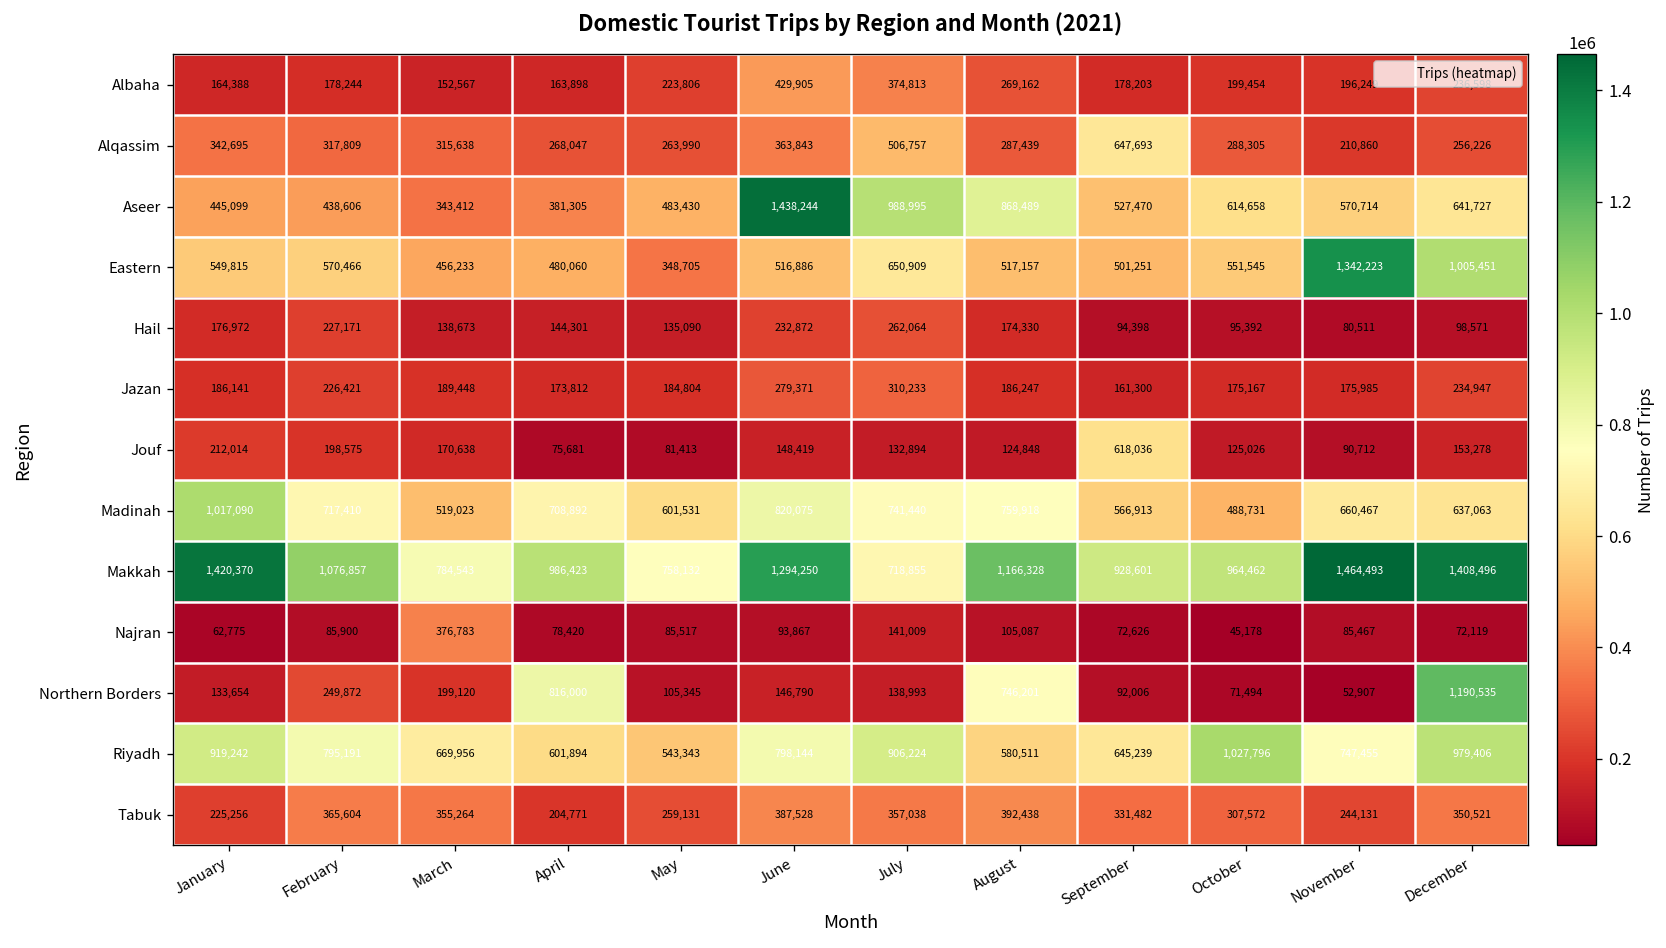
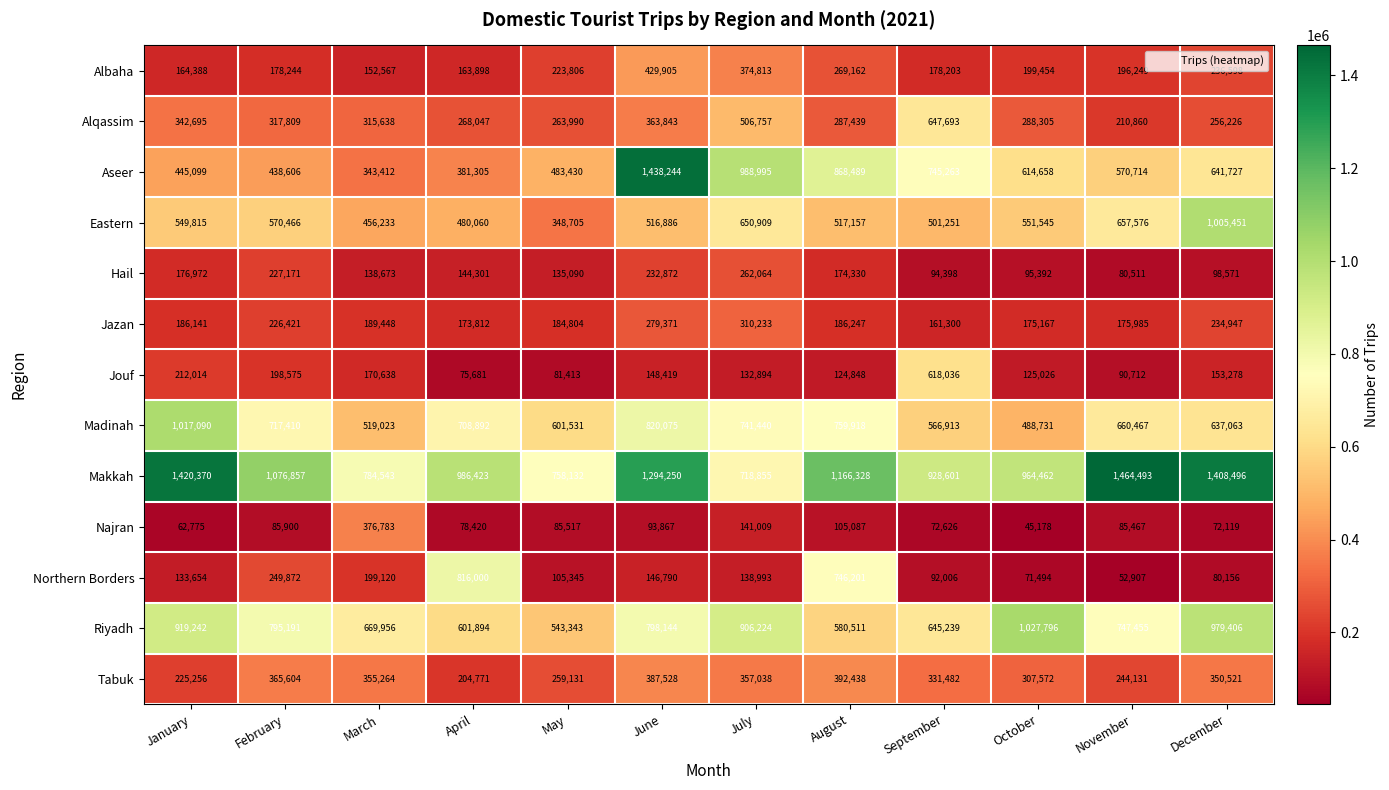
  {
    "Albaha": {
      "January": "164,388",
      "February": "178,244",
      "March": "152,567",
      "April": "163,898",
      "May": "223,806",
      "June": "429,905",
      "July": "374,813",
      "August": "269,162",
      "September": "178,203",
      "October": "199,454"
    },
    "Alqassim": {
      "January": "342,695",
      "February": "317,809",
      "March": "315,638",
      "April": "268,047",
      "May": "263,990",
      "June": "363,843",
      "July": "506,757",
      "August": "287,439",
      "September": "647,693",
      "October": "288,305",
      "November": "210,860",
      "December": "256,226"
    },
    "Aseer": {
      "January": "445,099",
      "February": "438,606",
      "March": "343,412",
      "April": "381,305",
      "May": "483,430",
      "June": "1,438,244",
      "July": "988,995",
      "August": "868,489",
-     "September": "527,470",
+     "September": "745,263",
      "October": "614,658",
      "November": "570,714",
      "December": "641,727"
    },
    "Eastern": {
      "January": "549,815",
      "February": "570,466",
      "March": "456,233",
      "April": "480,060",
      "May": "348,705",
      "June": "516,886",
      "July": "650,909",
      "August": "517,157",
      "September": "501,251",
      "October": "551,545",
-     "November": "1,342,223",
+     "November": "657,576",
      "December": "1,005,451"
    },
    "Hail": {
      "January": "176,972",
      "February": "227,171",
      "March": "138,673",
      "April": "144,301",
      "May": "135,090",
      "June": "232,872",
      "July": "262,064",
      "August": "174,330",
      "September": "94,398",
      "October": "95,392",
      "November": "80,511",
      "December": "98,571"
    },
    "Jazan": {
      "January": "186,141",
      "February": "226,421",
      "March": "189,448",
      "April": "173,812",
      "May": "184,804",
      "June": "279,371",
      "July": "310,233",
      "August": "186,247",
      "September": "161,300",
      "October": "175,167",
      "November": "175,985",
      "December": "234,947"
    },
    "Jouf": {
      "January": "212,014",
      "February": "198,575",
      "March": "170,638",
      "April": "75,681",
      "May": "81,413",
      "June": "148,419",
      "July": "132,894",
      "August": "124,848",
      "September": "618,036",
      "October": "125,026",
      "November": "90,712",
      "December": "153,278"
    },
    "Madinah": {
      "January": "1,017,090",
      "February": "717,410",
      "March": "519,023",
      "April": "708,892",
      "May": "601,531",
      "June": "820,075",
      "July": "741,440",
      "August": "759,918",
      "September": "566,913",
      "October": "488,731",
      "November": "660,467",
      "December": "637,063"
    },
    "Makkah": {
      "January": "1,420,370",
      "February": "1,076,857",
      "March": "784,543",
      "April": "986,423",
      "May": "758,132",
      "June": "1,294,250",
      "July": "718,855",
      "August": "1,166,328",
      "September": "928,601",
      "October": "964,462",
      "November": "1,464,493",
      "December": "1,408,496"
    },
    "Najran": {
      "January": "62,775",
      "February": "85,900",
      "March": "376,783",
      "April": "78,420",
      "May": "85,517",
      "June": "93,867",
      "July": "141,009",
      "August": "105,087",
      "September": "72,626",
      "October": "45,178",
      "November": "85,467",
      "December": "72,119"
    },
    "Northern Borders": {
      "January": "133,654",
      "February": "249,872",
      "March": "199,120",
      "April": "816,000",
      "May": "105,345",
      "June": "146,790",
      "July": "138,993",
      "August": "746,201",
      "September": "92,006",
      "October": "71,494",
      "November": "52,907",
-     "December": "1,190,535"
+     "December": "80,156"
    },
    "Riyadh": {
      "January": "919,242",
      "February": "795,191",
      "March": "669,956",
      "April": "601,894",
      "May": "543,343",
      "June": "798,144",
      "July": "906,224",
      "August": "580,511",
      "September": "645,239",
      "October": "1,027,796",
      "November": "747,455",
      "December": "979,406"
    },
    "Tabuk": {
      "January": "225,256",
      "February": "365,604",
      "March": "355,264",
      "April": "204,771",
      "May": "259,131",
      "June": "387,528",
      "July": "357,038",
      "August": "392,438",
      "September": "331,482",
      "October": "307,572",
      "November": "244,131",
      "December": "350,521"
    }
  }
